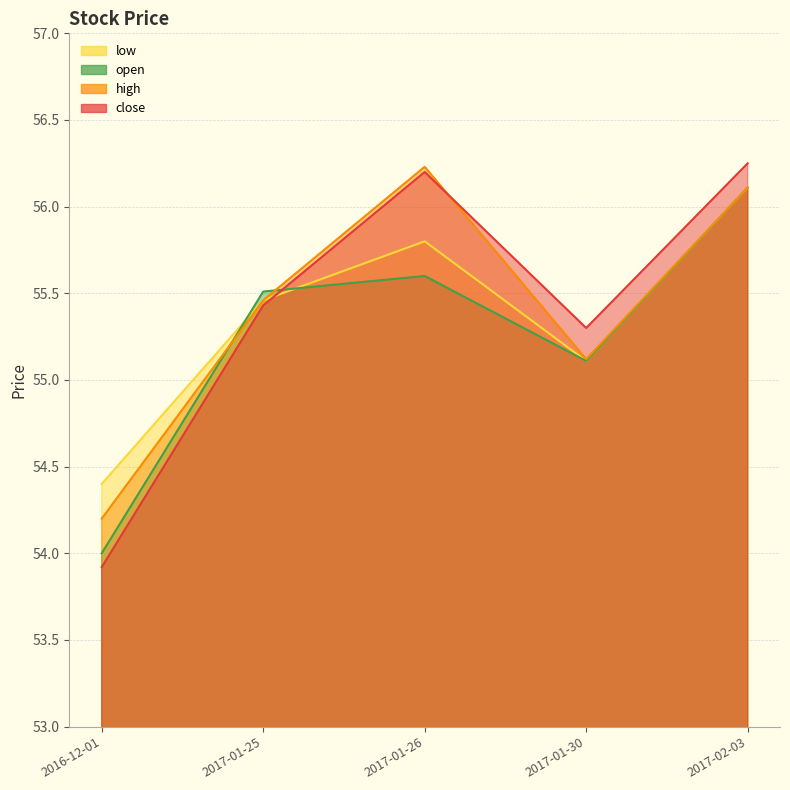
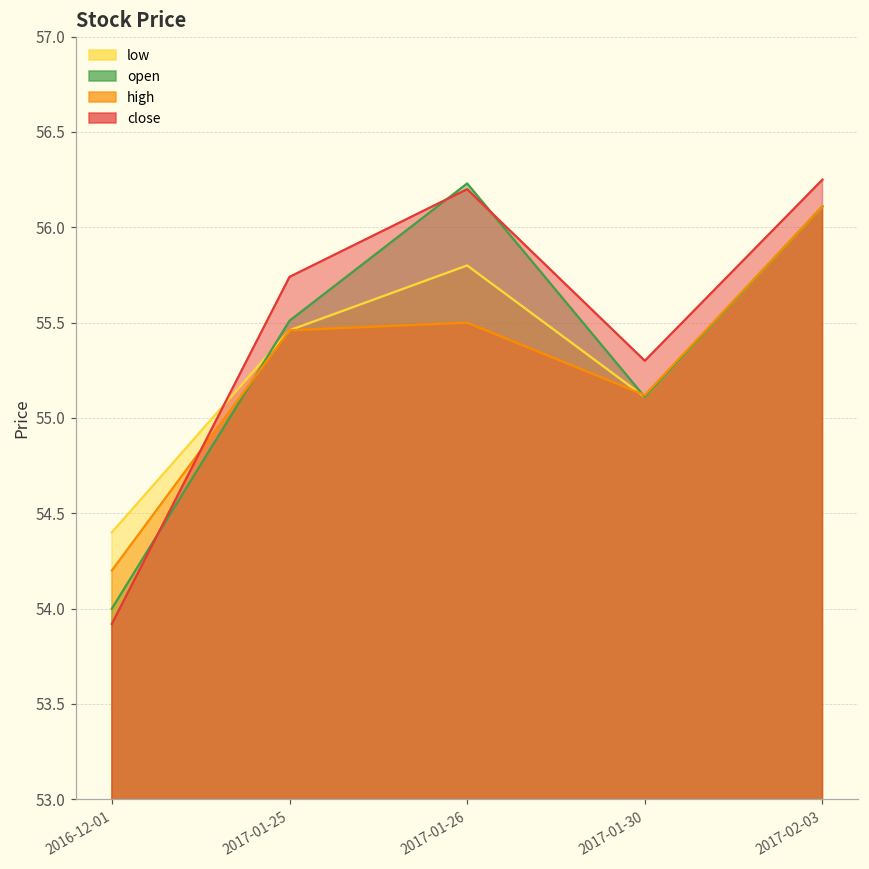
  {
    "low": {
      "2016-12-01": 54.40,
      "2017-01-26": 55.80
    },
    "open": {
      "2016-12-01": 54.00,
      "2017-01-25": 55.51,
-     "2017-01-26": 55.60
+     "2017-01-26": 56.23
    },
    "high": {
      "2016-12-01": 54.20,
-     "2017-01-26": 56.23
+     "2017-01-26": 55.50
    },
    "close": {
      "2016-12-01": 53.92,
-     "2017-01-25": 55.43,
+     "2017-01-25": 55.74,
      "2017-01-26": 56.20,
      "2017-01-30": 55.30,
      "2017-02-03": 56.25
    }
  }
